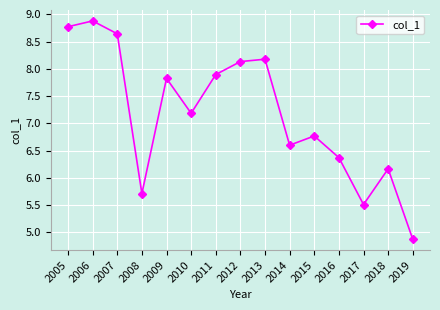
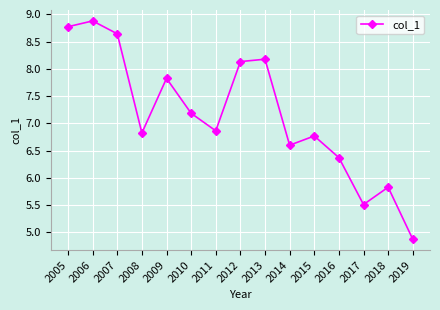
  {
    "2005": 8.8,
    "2006": 8.9,
    "2007": 8.6,
-   "2008": 5.7,
+   "2008": 6.8,
    "2009": 7.8,
    "2010": 7.2,
-   "2011": 7.9,
+   "2011": 6.9,
    "2012": 8.1,
    "2013": 8.2,
    "2014": 6.6,
    "2015": 6.8,
    "2016": 6.4,
    "2017": 5.5,
-   "2018": 6.2,
+   "2018": 5.8,
    "2019": 4.9
  }
